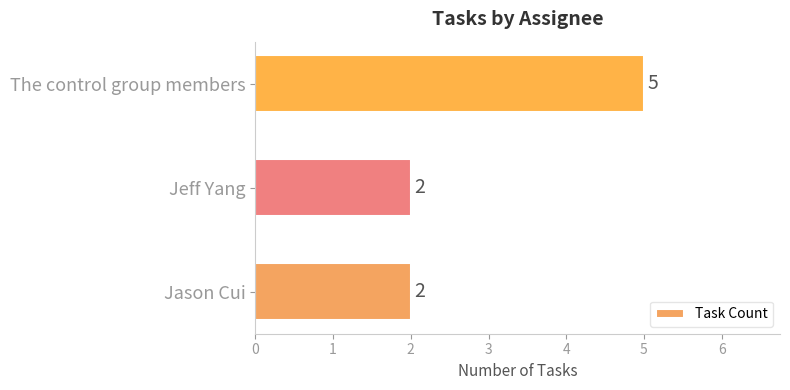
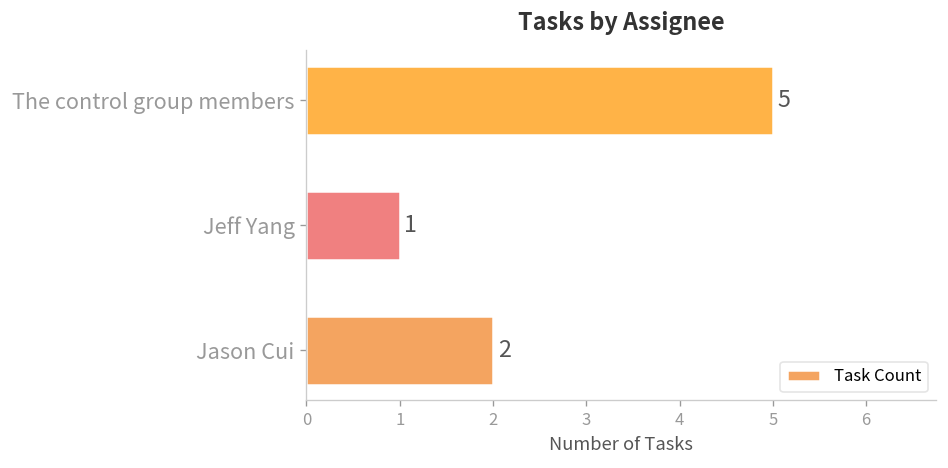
  {
    "The control group members": 5,
-   "Jeff Yang": 2,
+   "Jeff Yang": 1,
    "Jason Cui": 2
  }
